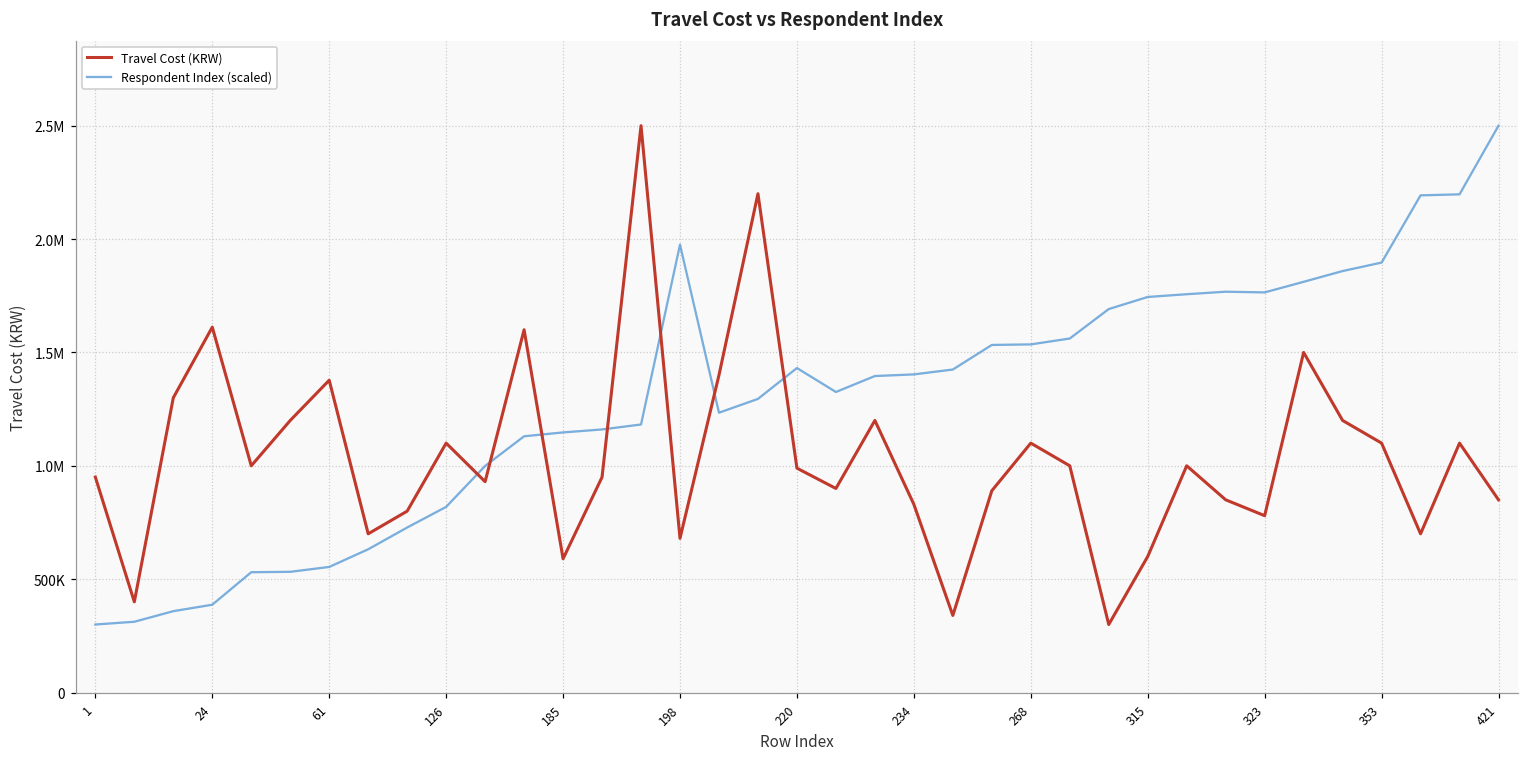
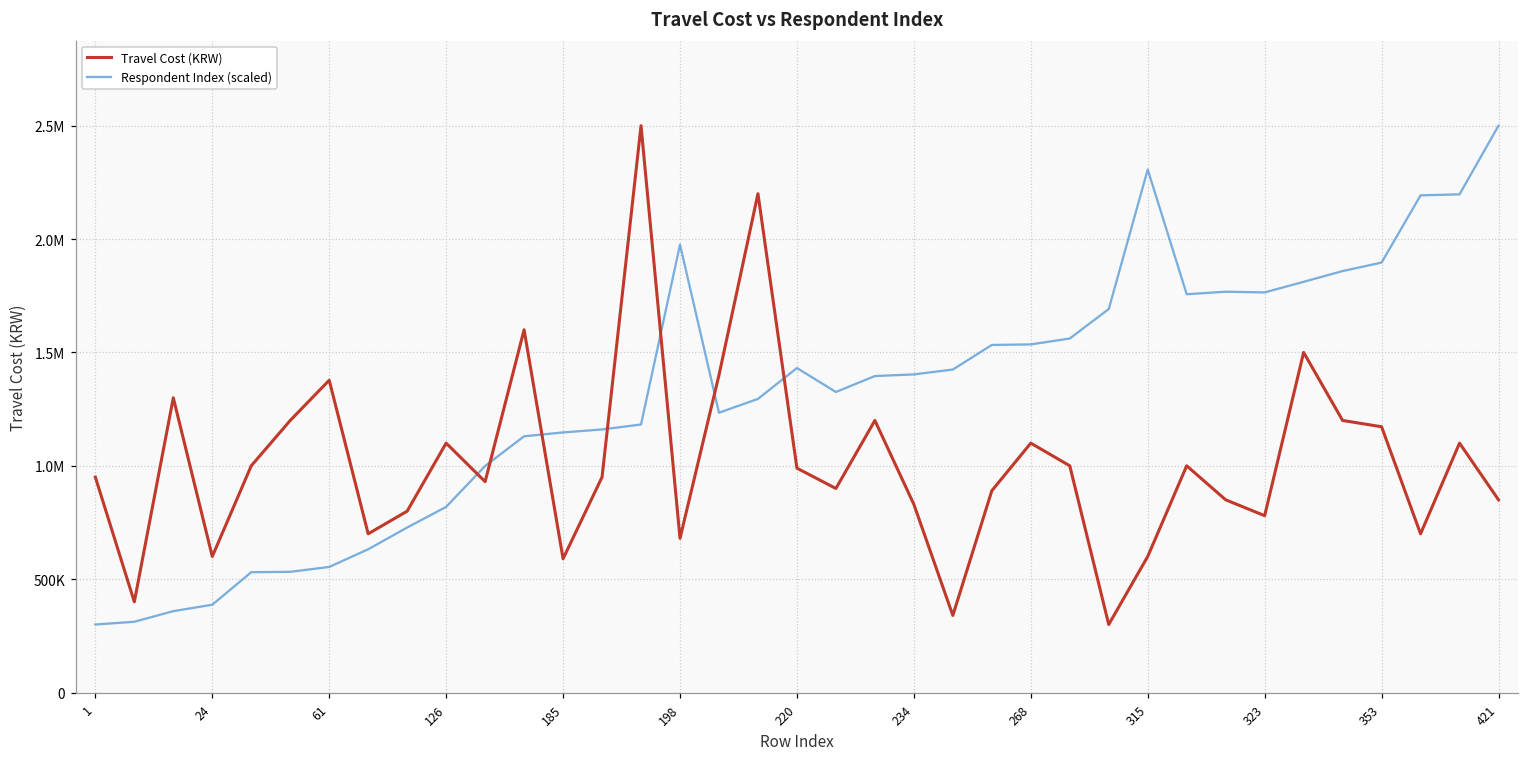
  {
    "Travel Cost (KRW)": {
      "1": 950000,
-     "24": 1610000,
+     "24": 600000,
      "61": 1380000,
      "126": 1100000,
      "185": 590000,
      "198": 680000,
      "220": 990000,
      "234": 830000,
      "268": 1100000,
      "315": 600000,
      "323": 780000,
-     "353": 1100000,
+     "353": 1170000,
      "421": 850000
    },
    "Respondent Index (scaled)": {
      "1": 300000,
      "24": 390000,
      "61": 550000,
      "126": 820000,
      "185": 1150000,
      "198": 1980000,
      "220": 1430000,
      "234": 1400000,
      "268": 1540000,
-     "315": 1740000,
+     "315": 2310000,
      "323": 1760000,
      "353": 1900000,
      "421": 2500000
    }
  }
